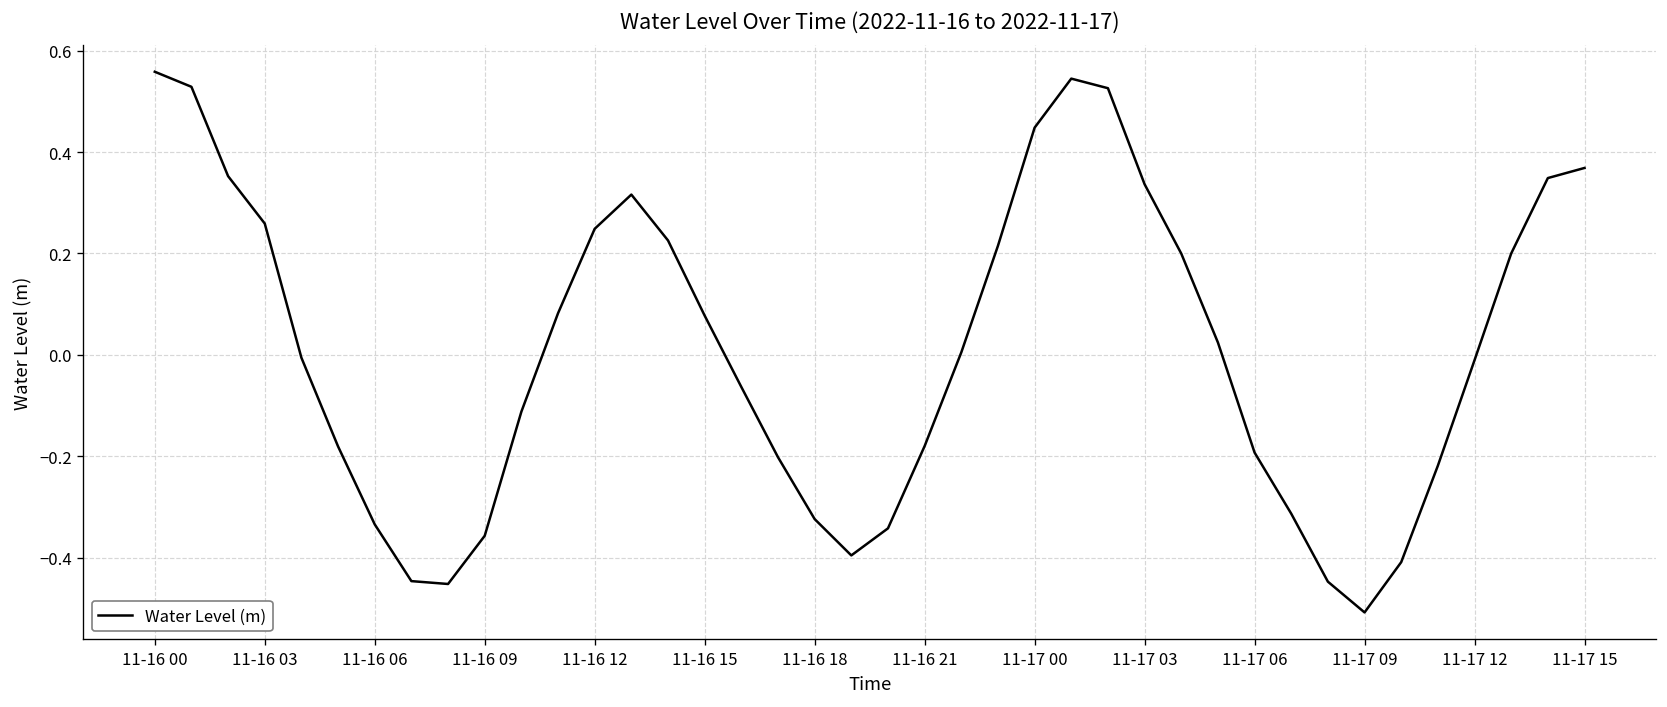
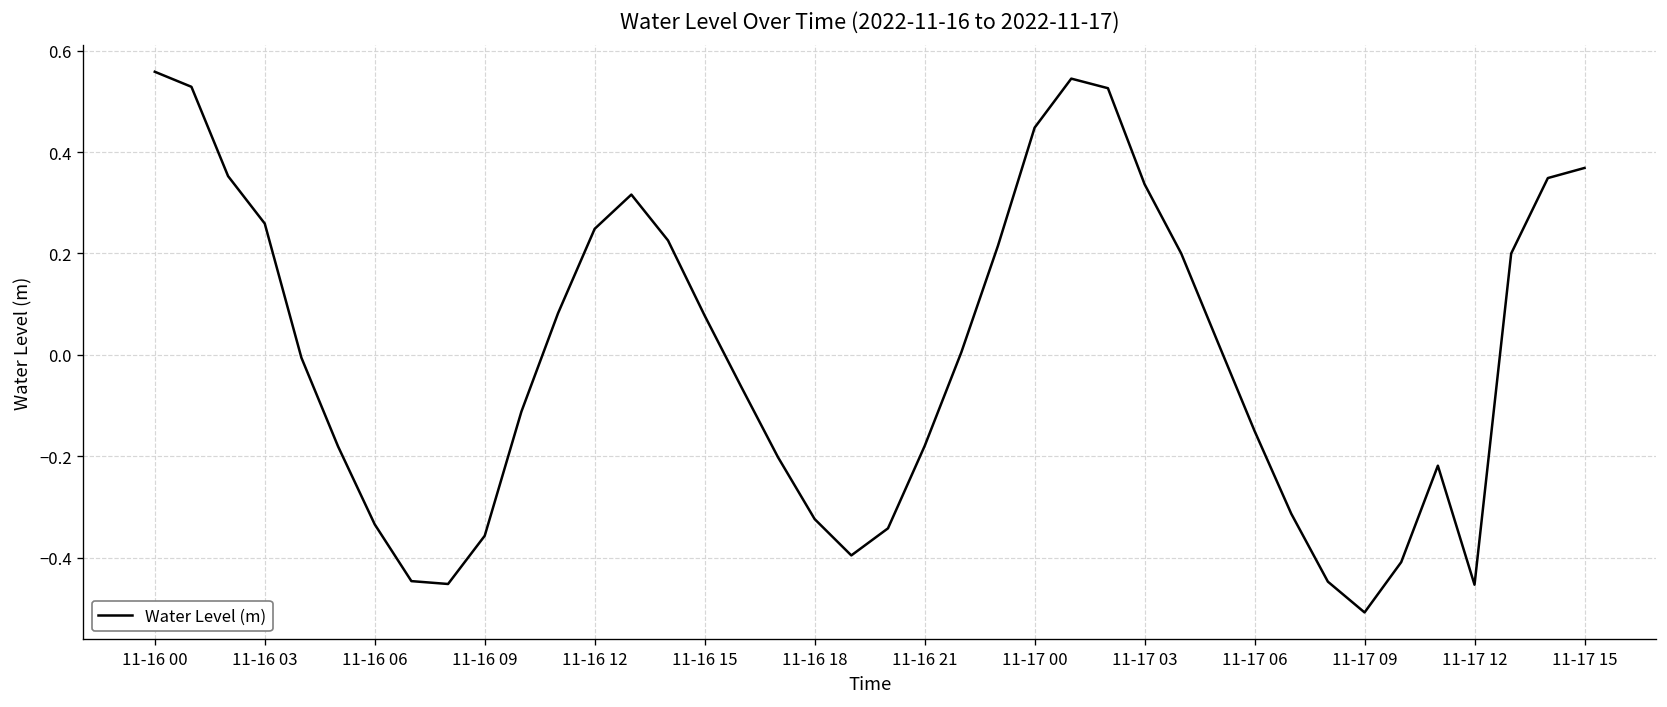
  {
    "11-16 00": 0.56,
    "11-16 03": 0.26,
    "11-16 06": -0.33,
    "11-16 09": -0.36,
    "11-16 12": 0.25,
    "11-16 15": 0.08,
    "11-16 18": -0.32,
    "11-16 21": -0.18,
    "11-17 00": 0.45,
    "11-17 03": 0.34,
-   "11-17 06": -0.19,
+   "11-17 06": -0.15,
    "11-17 09": -0.51,
-   "11-17 12": -0.01,
+   "11-17 12": -0.45,
    "11-17 15": 0.37
  }
